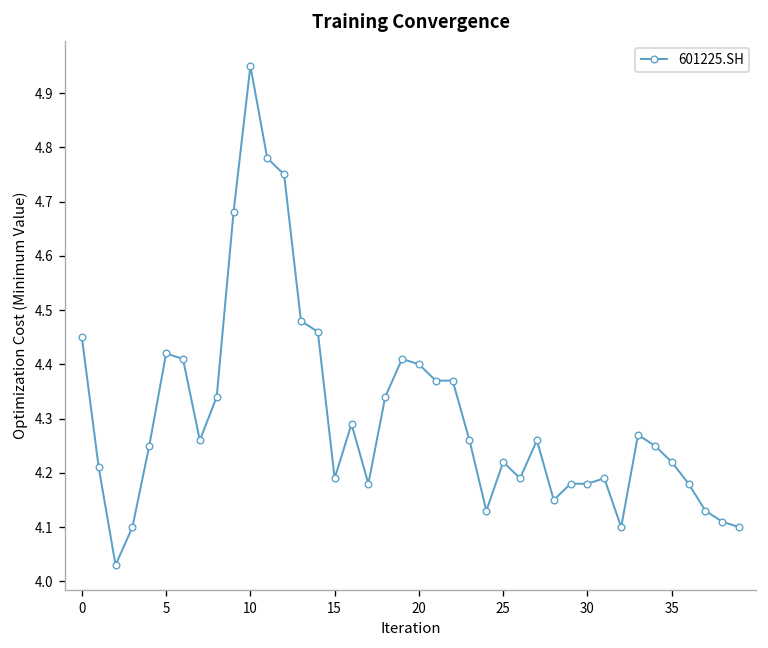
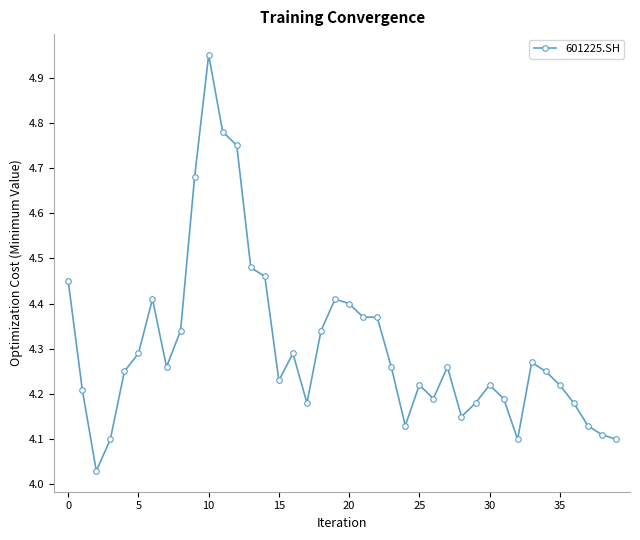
  {
    "0": 4.45,
-   "5": 4.42,
+   "5": 4.29,
    "10": 4.95,
-   "15": 4.19,
+   "15": 4.23,
    "20": 4.40,
    "25": 4.22,
-   "30": 4.18,
+   "30": 4.22,
    "35": 4.22
  }
